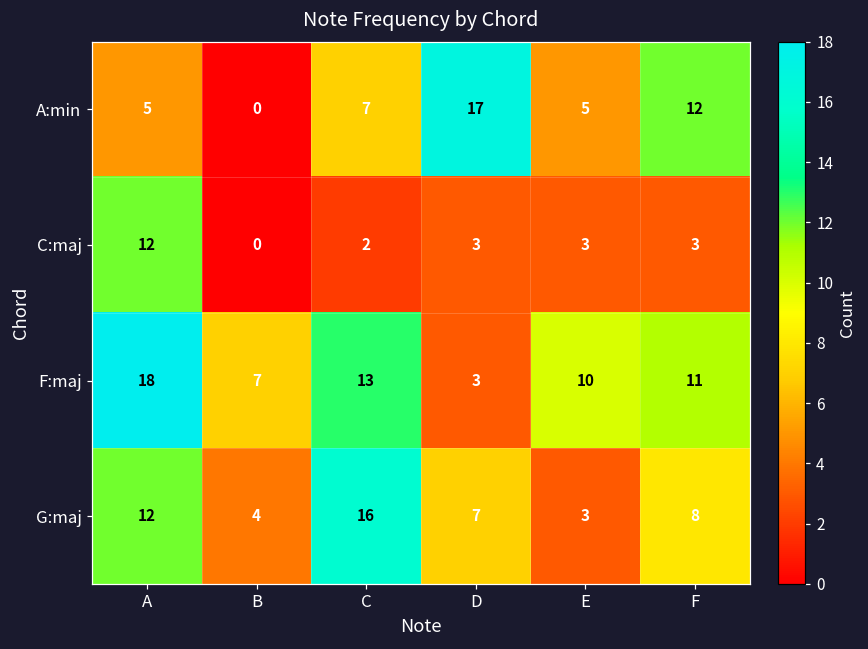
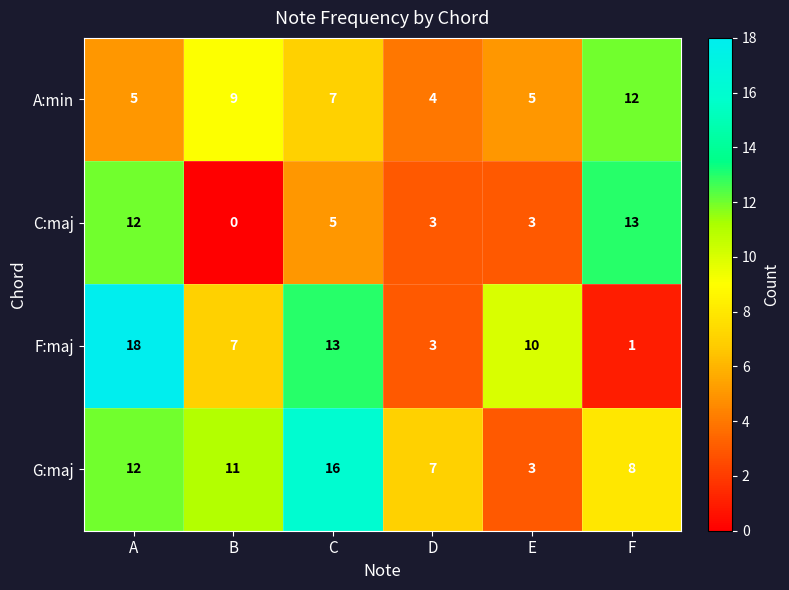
  {
    "A:min": {
      "A": 5,
-     "B": 0,
+     "B": 9,
      "C": 7,
-     "D": 17,
+     "D": 4,
      "E": 5,
      "F": 12
    },
    "C:maj": {
      "A": 12,
      "B": 0,
-     "C": 2,
+     "C": 5,
      "D": 3,
      "E": 3,
-     "F": 3
+     "F": 13
    },
    "F:maj": {
      "A": 18,
      "B": 7,
      "C": 13,
      "D": 3,
      "E": 10,
-     "F": 11
+     "F": 1
    },
    "G:maj": {
      "A": 12,
-     "B": 4,
+     "B": 11,
      "C": 16,
      "D": 7,
      "E": 3,
      "F": 8
    }
  }
